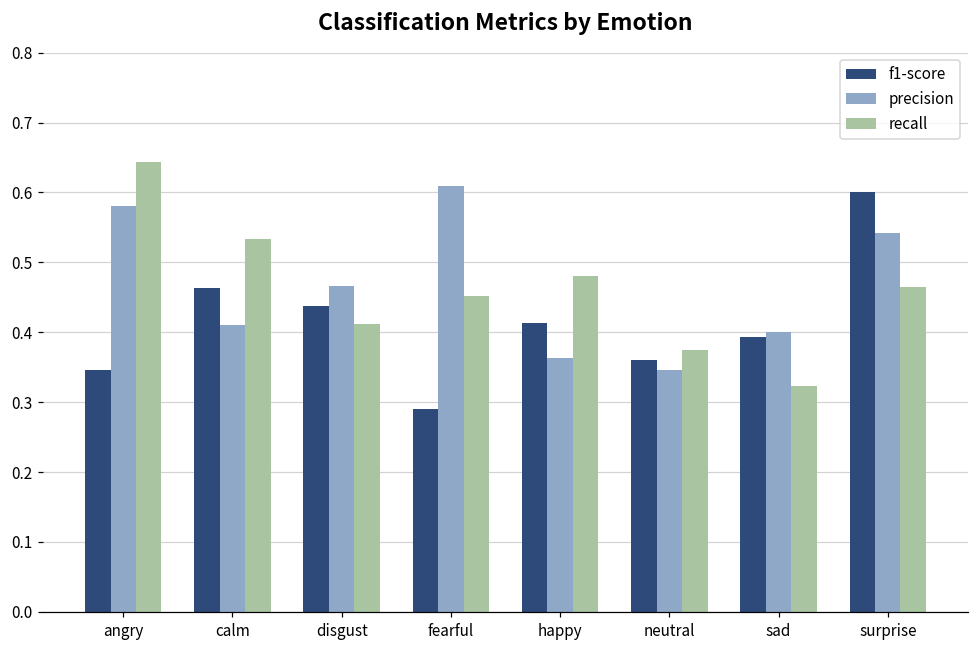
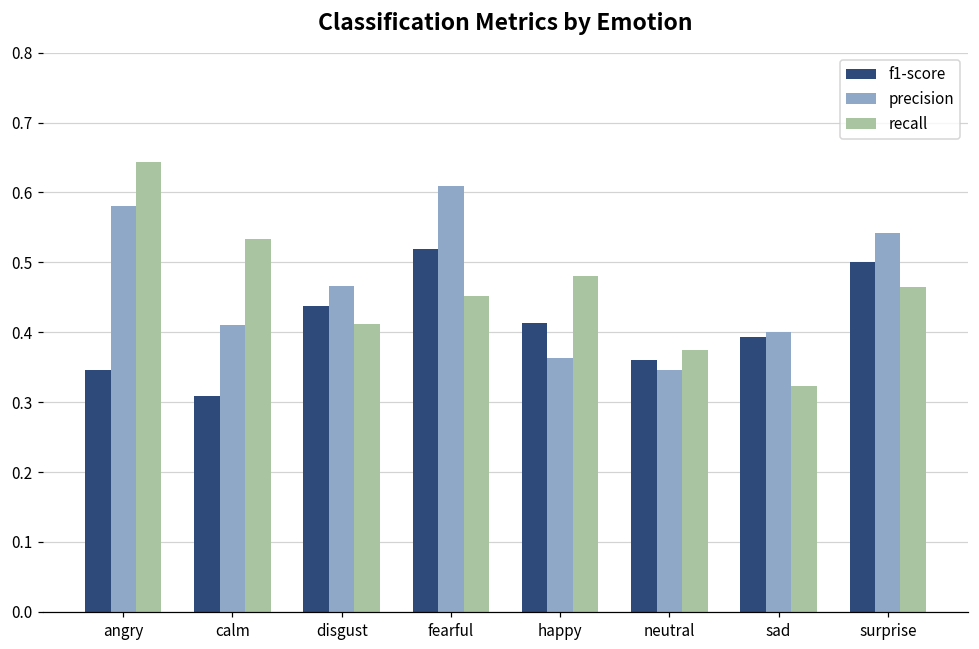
  {
    "f1-score": {
      "angry": 0.35,
-     "calm": 0.46,
+     "calm": 0.31,
      "disgust": 0.44,
-     "fearful": 0.29,
+     "fearful": 0.52,
      "happy": 0.41,
      "neutral": 0.36,
      "sad": 0.39,
-     "surprise": 0.6
+     "surprise": 0.5
    }
  }
